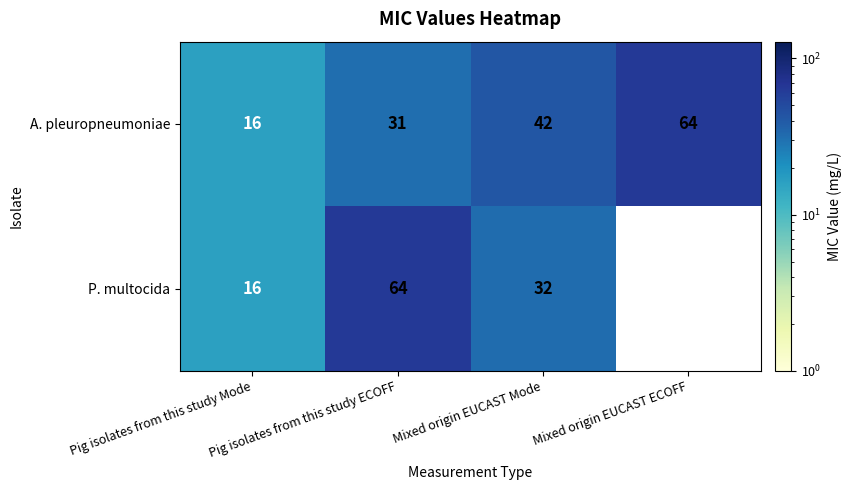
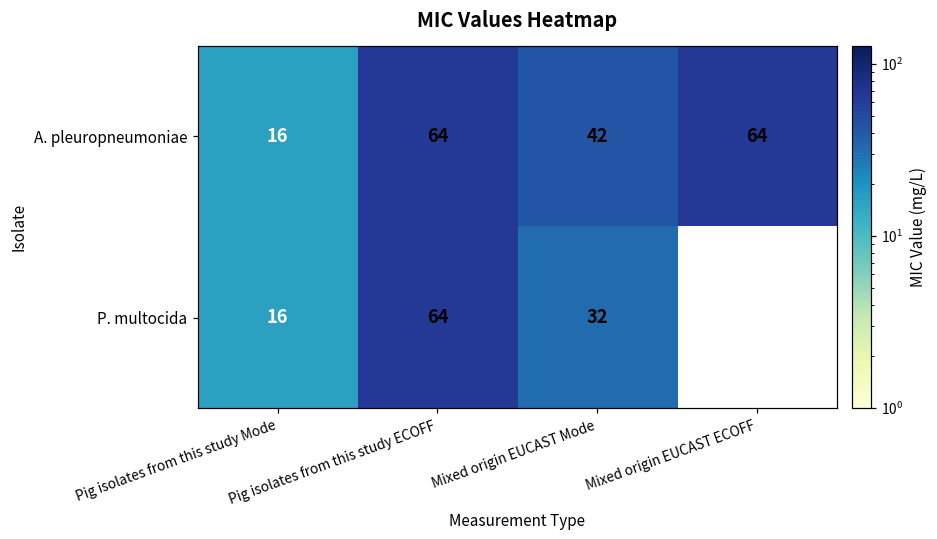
  {
    "A. pleuropneumoniae": {
      "Pig isolates from this study Mode": 16,
-     "Pig isolates from this study ECOFF": 31,
+     "Pig isolates from this study ECOFF": 64,
      "Mixed origin EUCAST Mode": 42,
      "Mixed origin EUCAST ECOFF": 64
    },
    "P. multocida": {
      "Pig isolates from this study Mode": 16,
      "Pig isolates from this study ECOFF": 64,
      "Mixed origin EUCAST Mode": 32
    }
  }
